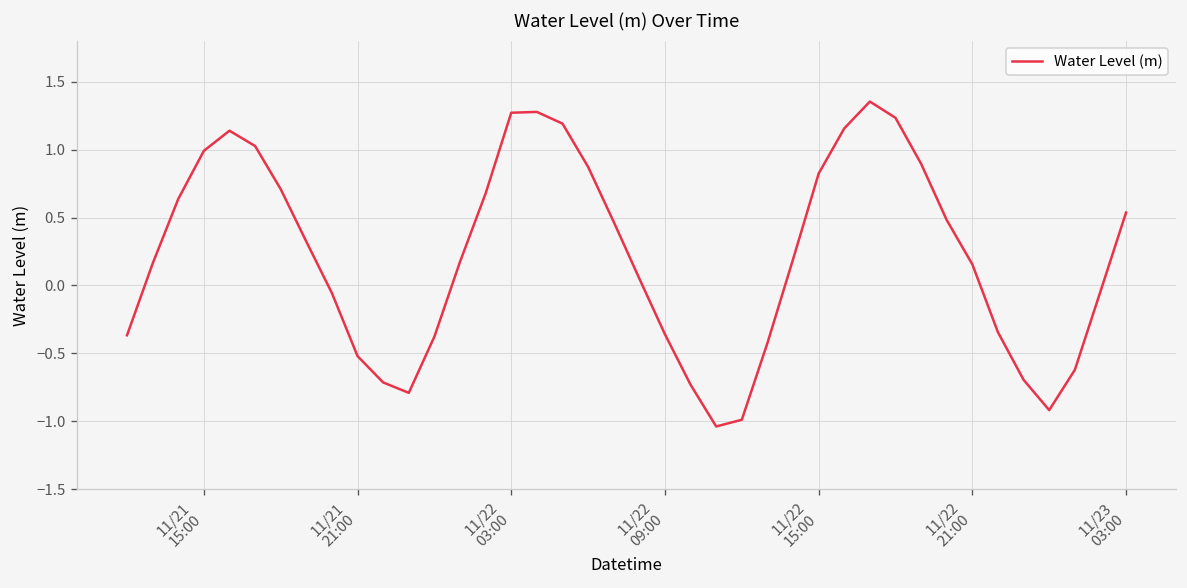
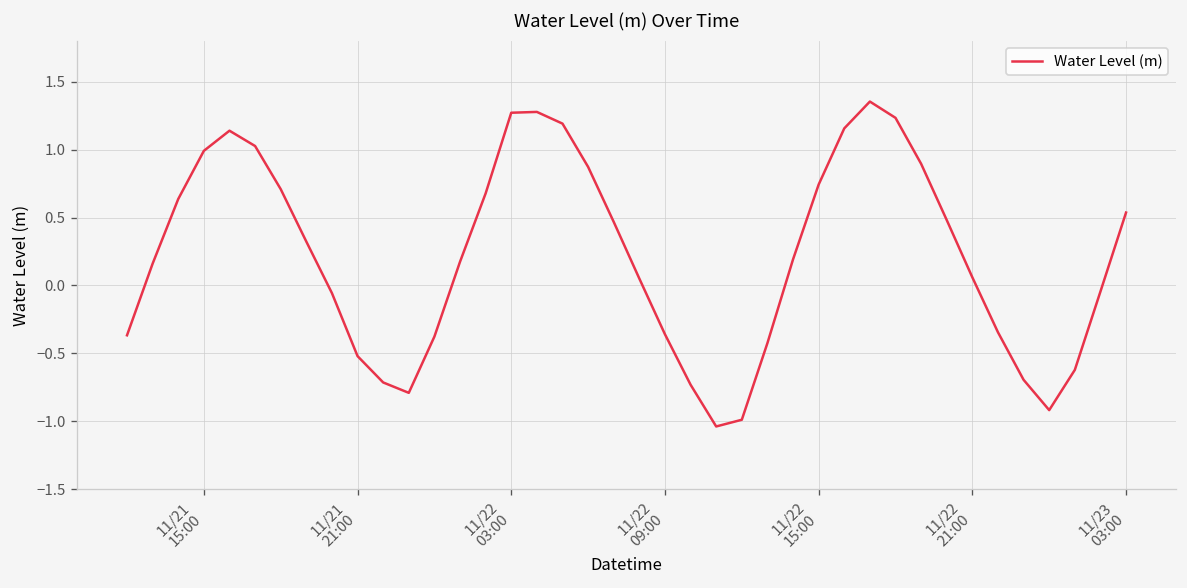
  {
    "11/21 15:00": 0.99,
    "11/21 21:00": -0.52,
    "11/22 03:00": 1.27,
    "11/22 09:00": -0.36,
-   "11/22 15:00": 0.82,
-   "11/22 21:00": 0.16,
+   "11/22 15:00": 0.74,
+   "11/22 21:00": 0.06,
    "11/23 03:00": 0.54
  }
